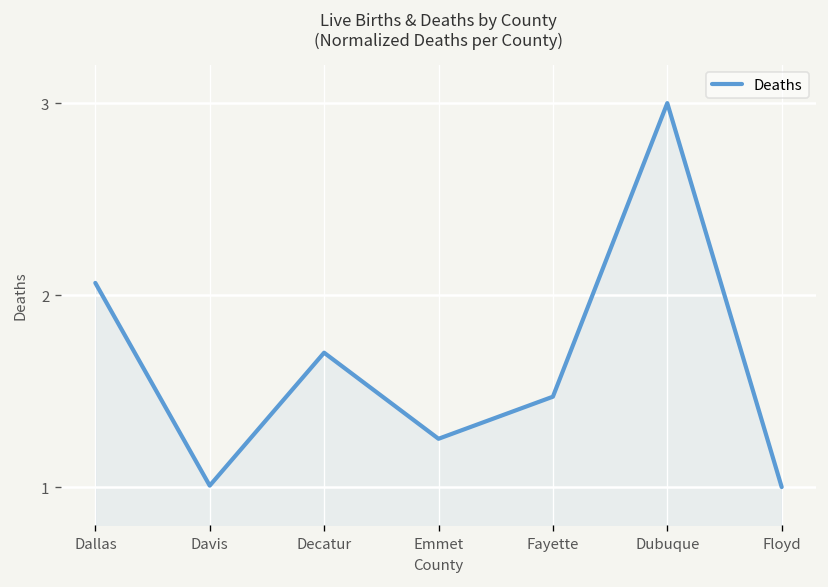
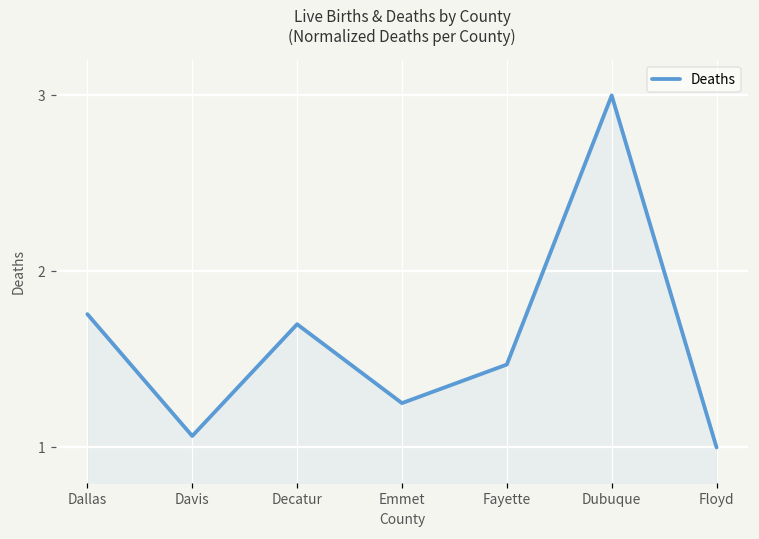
  {
-   "Dallas": 2.06,
-   "Davis": 1.01,
+   "Dallas": 1.76,
+   "Davis": 1.06,
    "Decatur": 1.70,
    "Emmet": 1.25,
    "Fayette": 1.47,
    "Dubuque": 3.00,
    "Floyd": 1.00
  }
